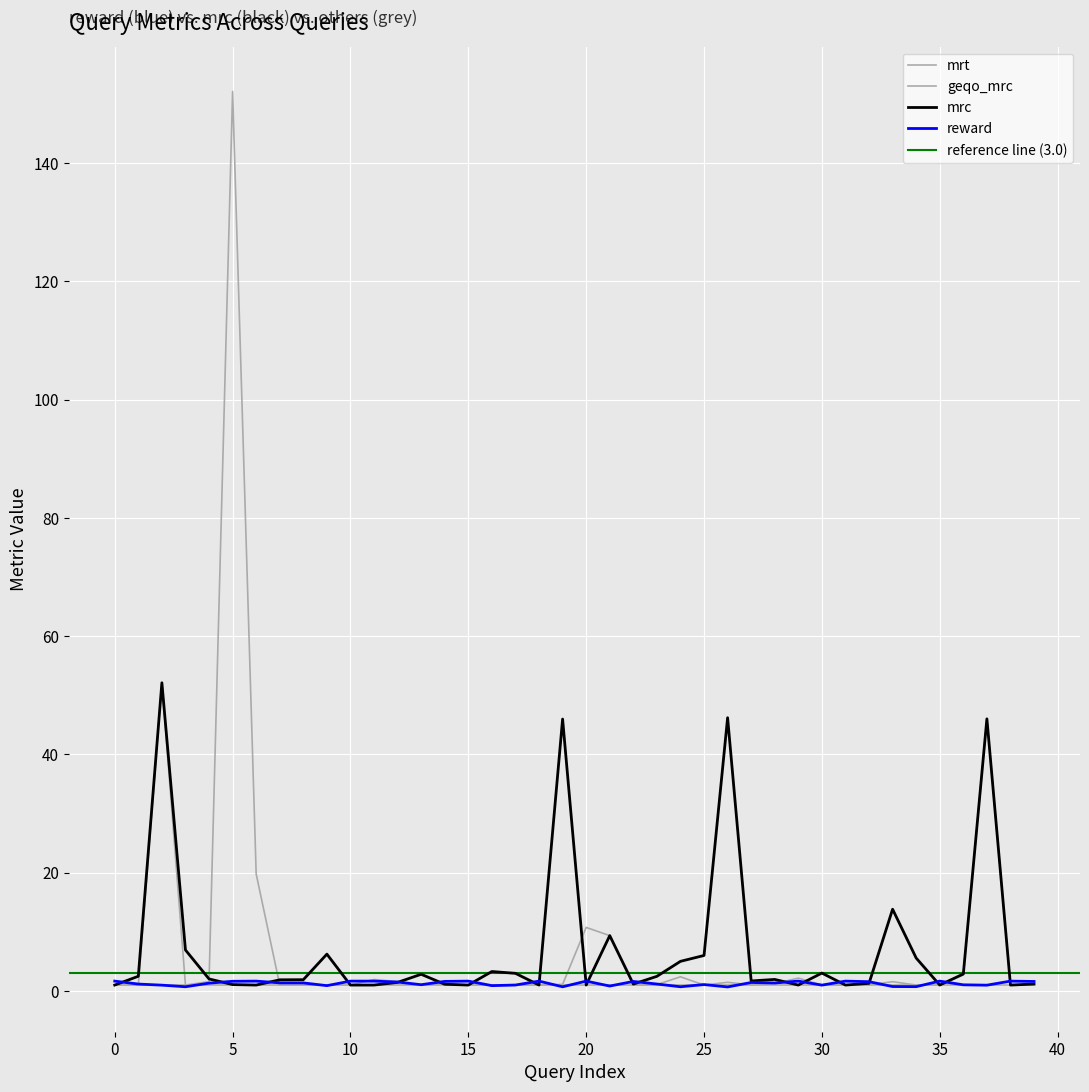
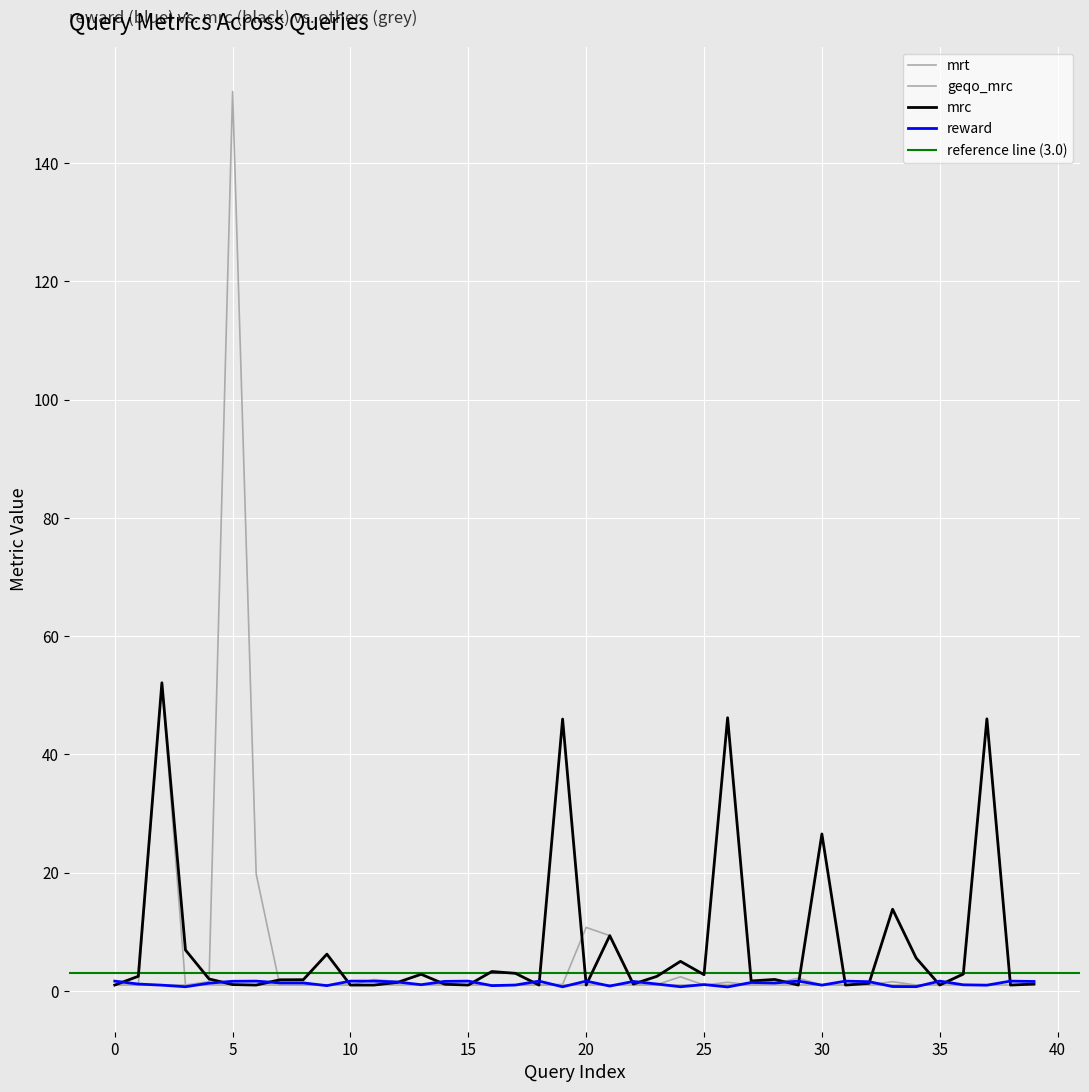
  {
    "mrc": {
-     "25": 6,
-     "30": 3
+     "25": 3,
+     "30": 27
    },
    "reward": {
      "0": 2,
      "5": 2,
      "10": 2,
      "15": 2,
      "20": 2,
      "35": 2
    }
  }
